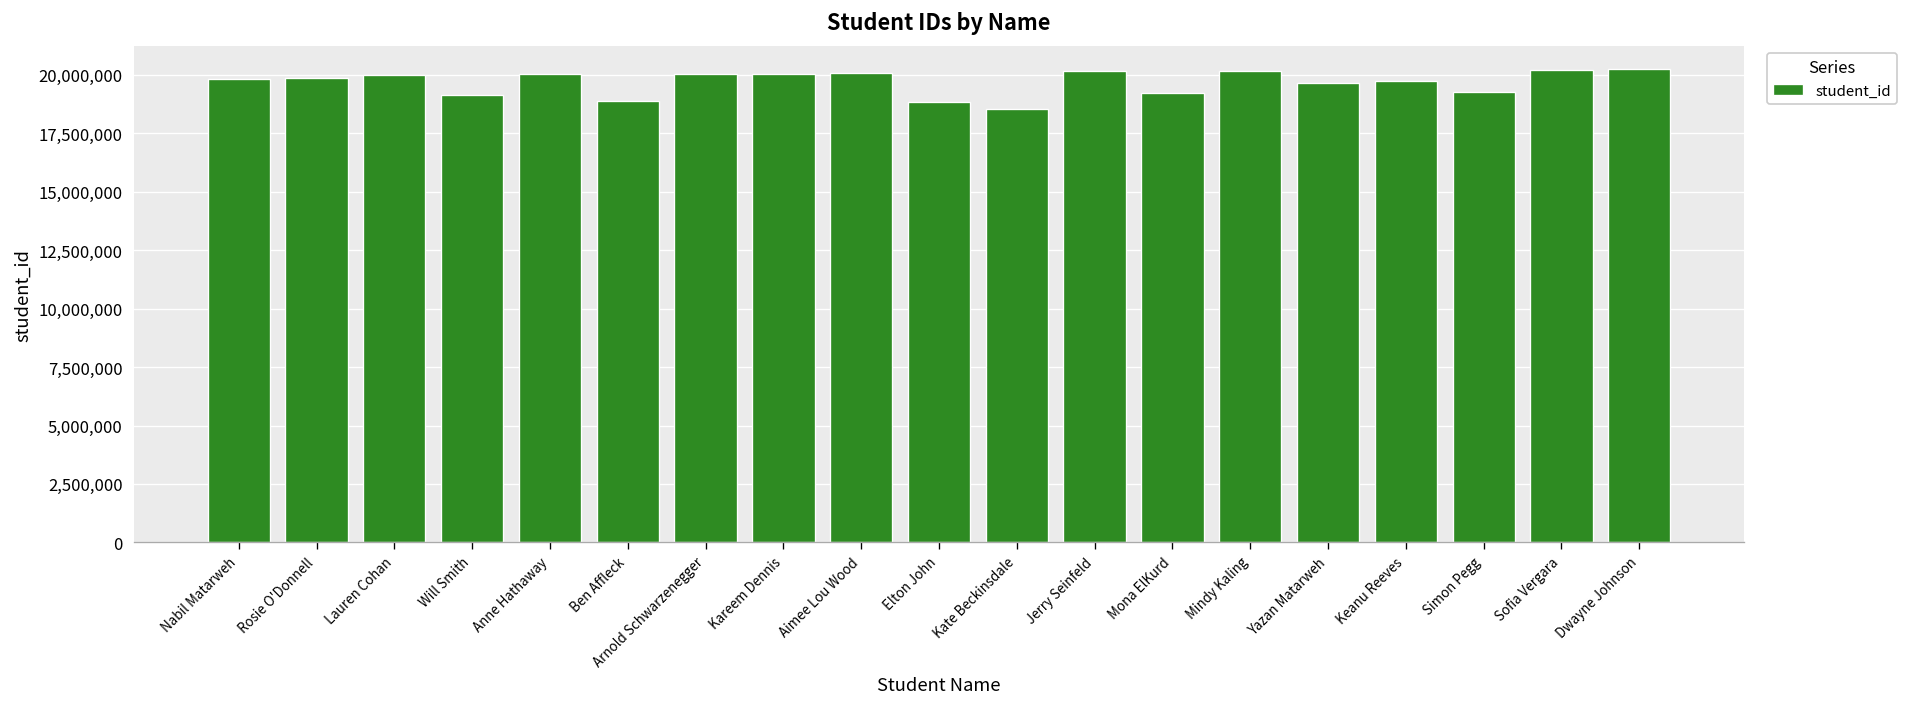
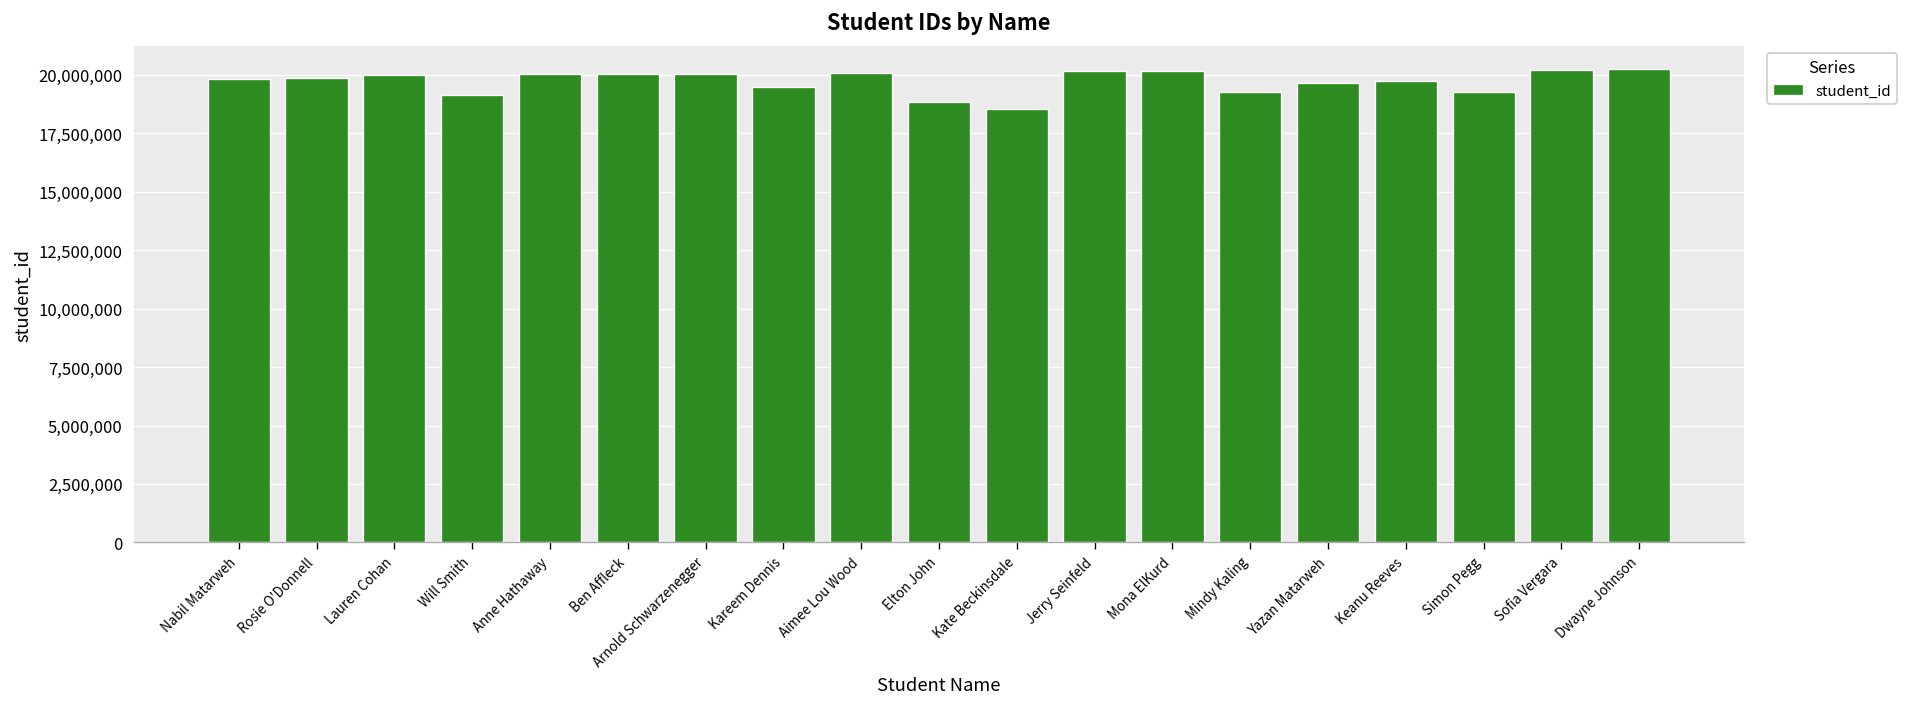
  {
    "Nabil Matarweh": "19,800,000",
    "Rosie O'Donnell": "19,900,000",
    "Lauren Cohan": "20,000,000",
    "Will Smith": "19,100,000",
    "Anne Hathaway": "20,000,000",
-   "Ben Affleck": "18,900,000",
+   "Ben Affleck": "20,000,000",
    "Arnold Schwarzenegger": "20,000,000",
-   "Kareem Dennis": "20,000,000",
+   "Kareem Dennis": "19,500,000",
    "Aimee Lou Wood": "20,100,000",
    "Elton John": "18,900,000",
    "Kate Beckinsdale": "18,600,000",
    "Jerry Seinfeld": "20,200,000",
-   "Mona ElKurd": "19,200,000",
-   "Mindy Kaling": "20,200,000",
+   "Mona ElKurd": "20,200,000",
+   "Mindy Kaling": "19,300,000",
    "Yazan Matarweh": "19,600,000",
    "Keanu Reeves": "19,700,000",
    "Simon Pegg": "19,300,000",
    "Sofia Vergara": "20,200,000",
    "Dwayne Johnson": "20,200,000"
  }
